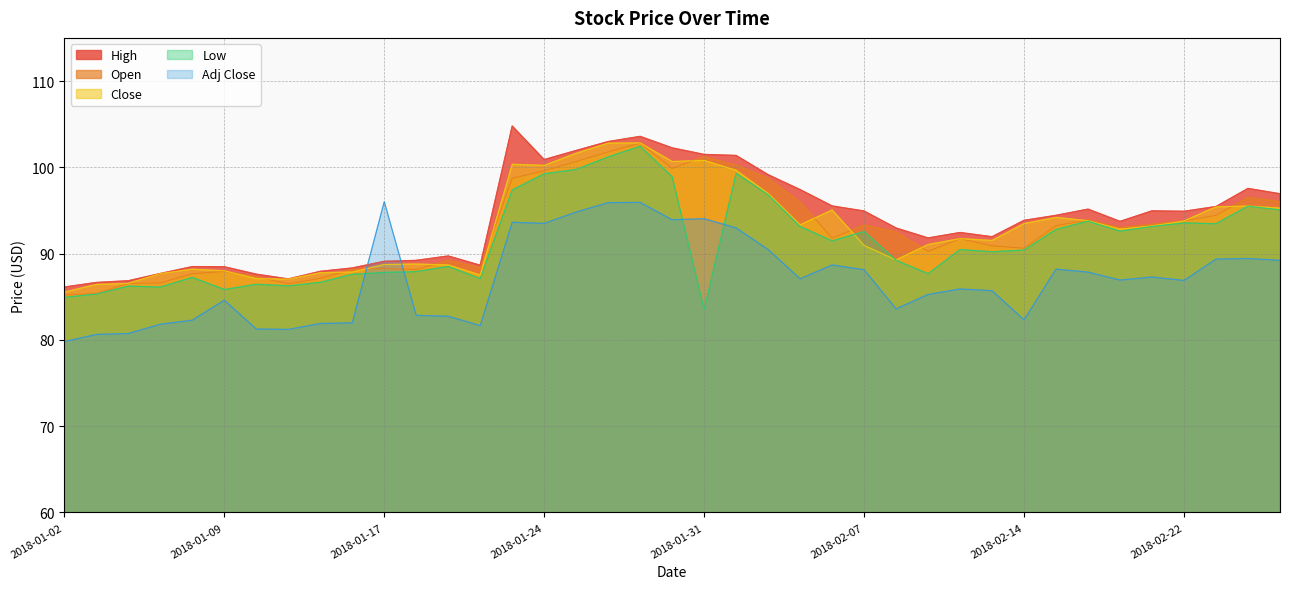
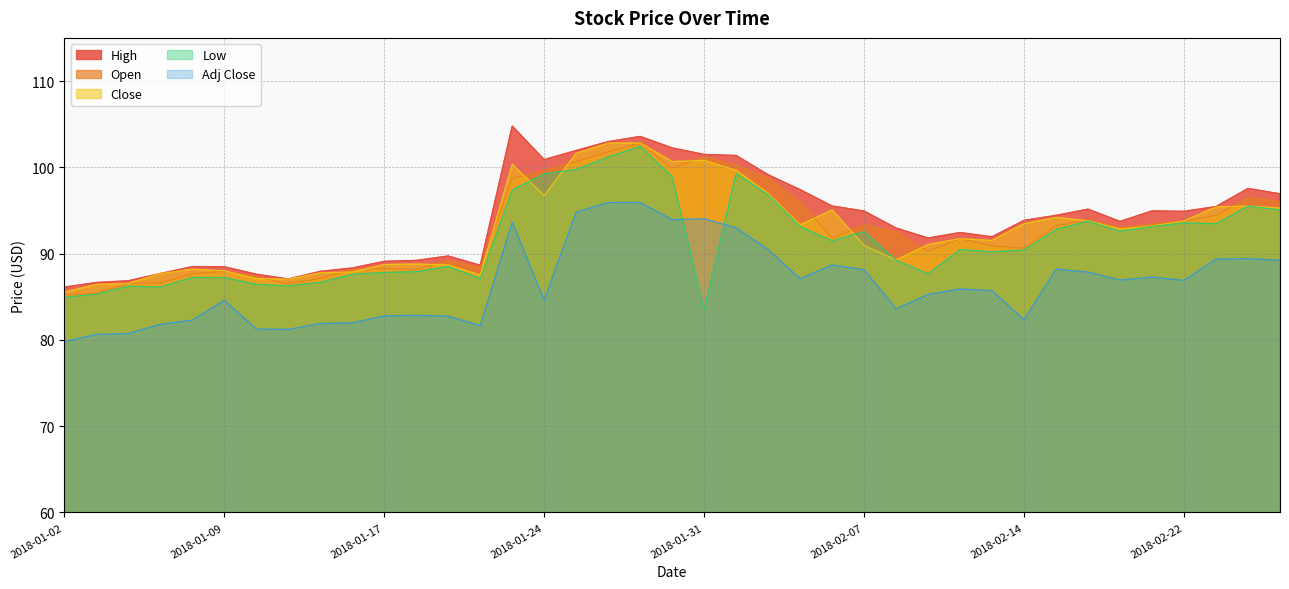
  {
    "Close": {
      "2018-01-02": 86,
      "2018-01-17": 89,
-     "2018-01-24": 100,
+     "2018-01-24": 97,
      "2018-01-31": 101,
      "2018-02-07": 91,
      "2018-02-14": 93
    },
    "Low": {
-     "2018-01-09": 86,
+     "2018-01-09": 87,
      "2018-01-17": 88,
      "2018-01-24": 99,
      "2018-01-31": 84,
      "2018-02-07": 93
    },
    "Adj Close": {
      "2018-01-02": 80,
      "2018-01-09": 85,
-     "2018-01-17": 96,
-     "2018-01-24": 94,
+     "2018-01-17": 83,
+     "2018-01-24": 85,
      "2018-01-31": 94,
      "2018-02-07": 88,
      "2018-02-14": 82,
      "2018-02-22": 87
    }
  }
